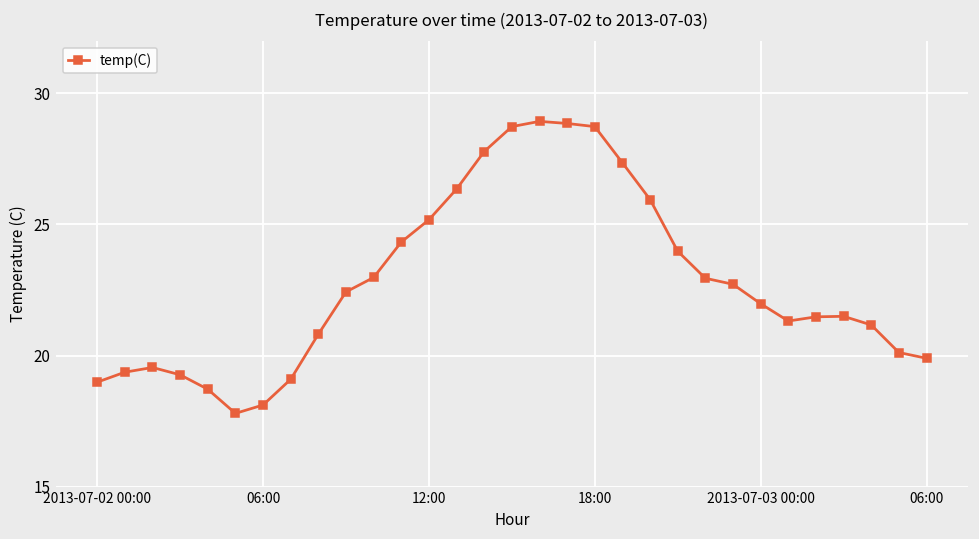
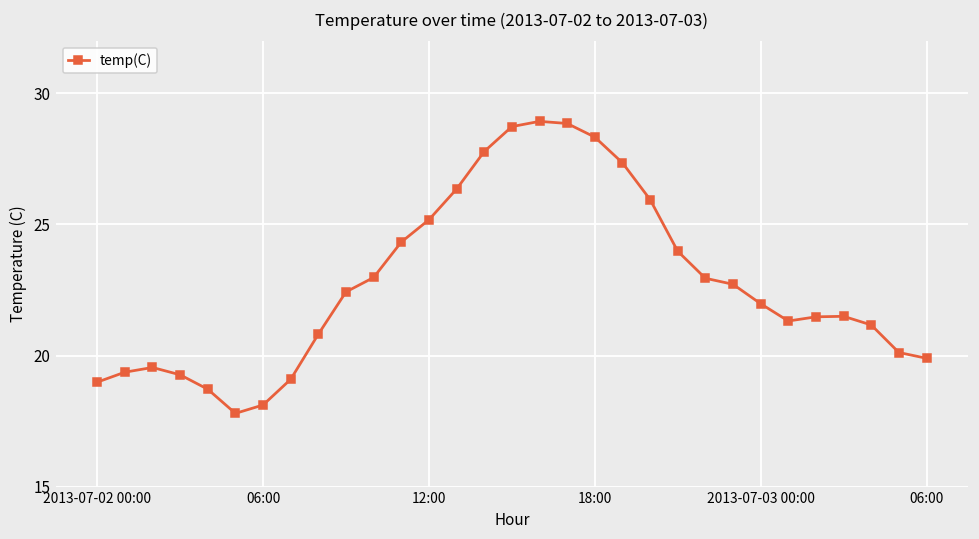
  {
    "2013-07-02 00:00": 19.0,
    "12:00": 25.2,
-   "18:00": 28.7,
+   "18:00": 28.3,
    "2013-07-03 00:00": 22.0
  }
